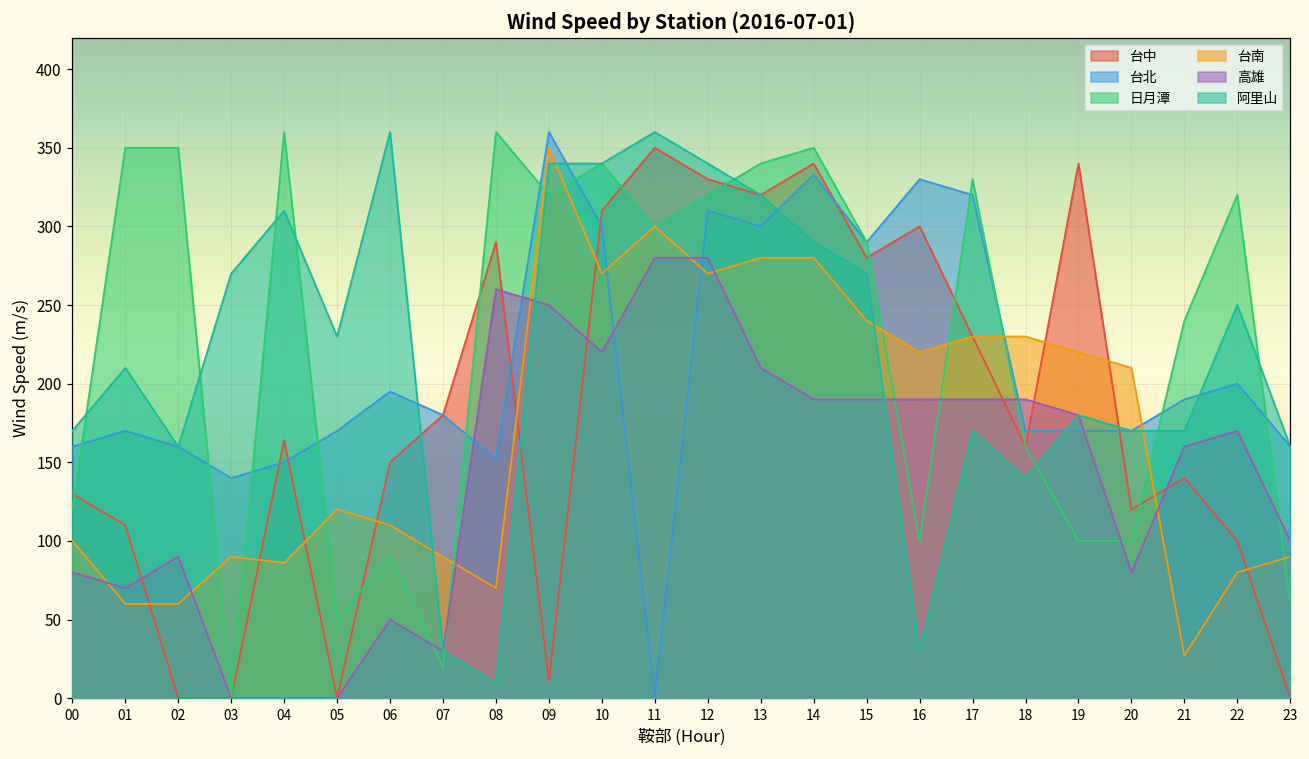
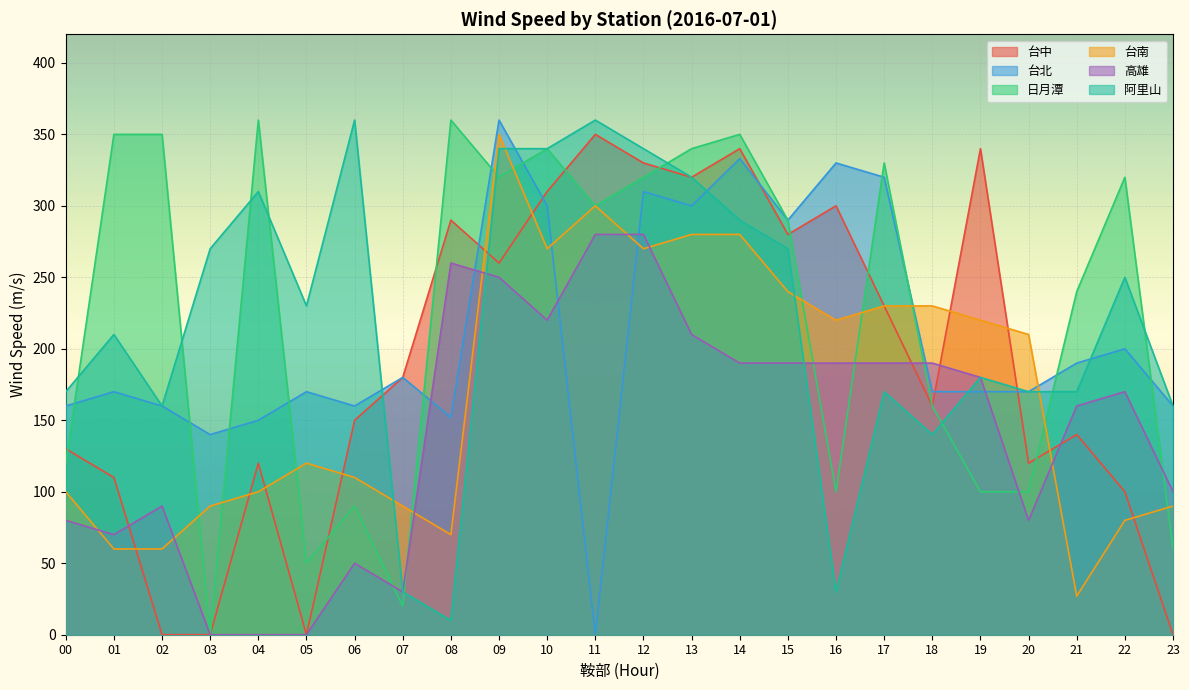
  {
    "台中": {
      "00": 130,
      "01": 110,
      "02": 0,
-     "04": 164,
+     "04": 120,
      "06": 150,
      "08": 290,
-     "09": 11,
+     "09": 260,
      "10": 310,
      "11": 350,
      "12": 330,
      "14": 340,
      "15": 280,
      "16": 300,
      "19": 340,
      "20": 120,
      "21": 140,
      "22": 100,
      "23": 0
    },
    "台北": {
      "00": 160,
      "01": 170,
      "03": 140,
      "04": 150,
      "05": 170,
-     "06": 195,
+     "06": 160,
      "08": 152,
      "09": 360,
      "10": 300,
      "11": 0,
      "12": 310,
      "13": 300,
      "14": 333,
      "16": 330,
      "17": 320,
      "18": 170,
      "19": 170,
      "21": 190,
      "22": 200
    },
    "台南": {
      "00": 100,
      "01": 60,
      "02": 60,
      "03": 90,
-     "04": 86,
+     "04": 100,
      "05": 120,
      "06": 110,
      "07": 90,
      "08": 70,
      "09": 350,
      "10": 270,
      "12": 270,
      "13": 280,
      "14": 280,
      "15": 240,
      "16": 220,
      "18": 230,
      "19": 220,
      "20": 210,
      "21": 27,
      "22": 80,
      "23": 90
    },
    "高雄": {
      "00": 80,
      "01": 70,
      "02": 90,
      "04": 0,
      "06": 50,
      "08": 260,
      "09": 250,
      "10": 220,
      "11": 280,
      "12": 280,
      "13": 210,
      "14": 190,
      "15": 190,
      "16": 190,
      "17": 190,
      "18": 190,
      "20": 80,
      "21": 160,
      "22": 170,
      "23": 100
    }
  }
